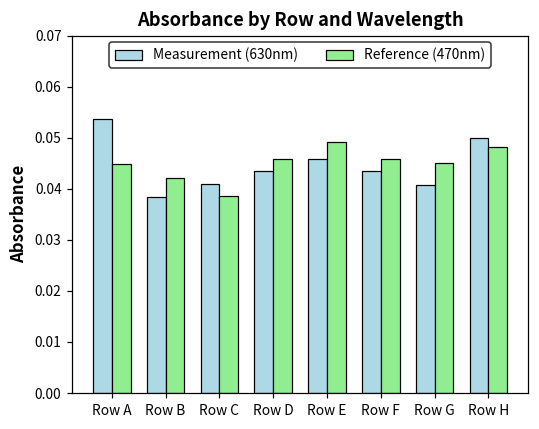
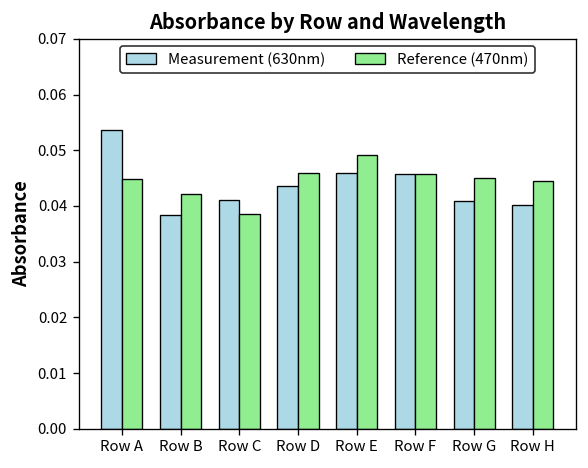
  {
    "Measurement (630nm)": {
      "Row A": 0.054,
      "Row B": 0.038,
      "Row C": 0.041,
      "Row D": 0.044,
      "Row E": 0.046,
-     "Row F": 0.043,
+     "Row F": 0.046,
      "Row G": 0.041,
-     "Row H": 0.050
+     "Row H": 0.040
    },
    "Reference (470nm)": {
      "Row A": 0.045,
      "Row B": 0.042,
      "Row C": 0.039,
      "Row D": 0.046,
      "Row E": 0.049,
      "Row F": 0.046,
      "Row G": 0.045,
-     "Row H": 0.048
+     "Row H": 0.045
    }
  }
